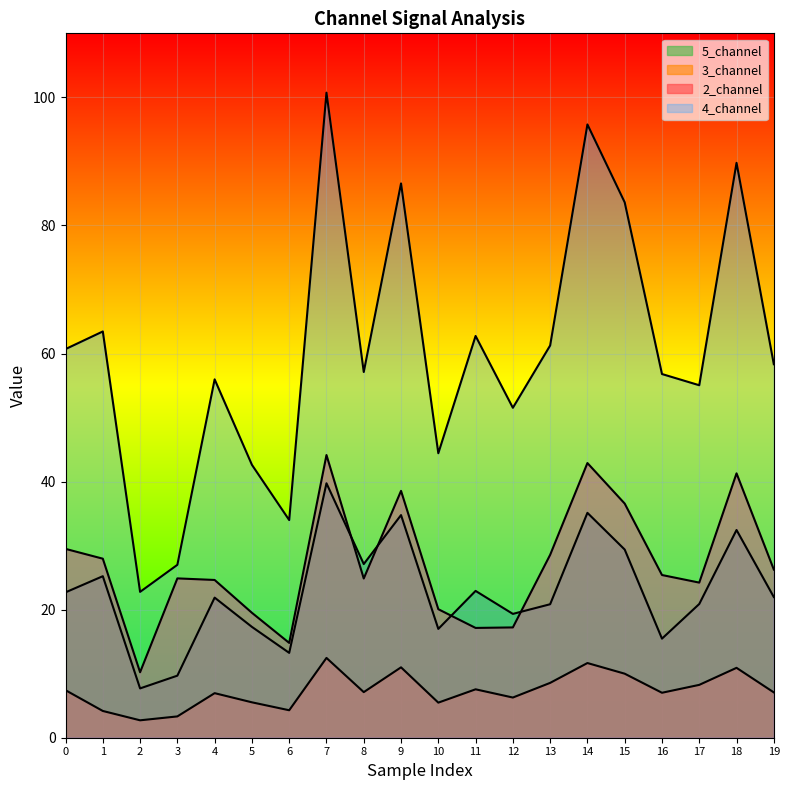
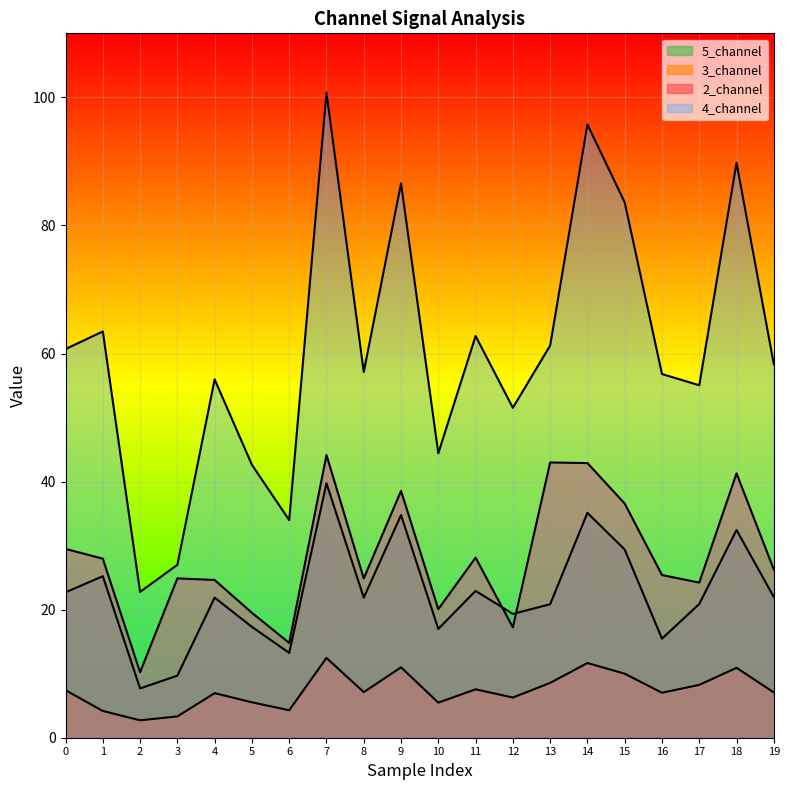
  {
    "5_channel": {
      "0": 23,
      "1": 25,
      "2": 8,
      "3": 10,
      "4": 22,
      "5": 17,
      "6": 13,
      "7": 40,
-     "8": 27,
+     "8": 22,
      "9": 35,
      "10": 17,
      "11": 23,
      "12": 19,
      "13": 21,
      "14": 35,
      "15": 29,
      "16": 15,
      "17": 21,
      "18": 32,
      "19": 22
    },
    "3_channel": {
      "0": 7,
      "1": 4,
      "2": 3,
      "3": 3,
      "4": 7,
      "5": 6,
      "6": 4,
      "7": 12,
      "8": 7,
      "9": 11,
      "10": 5,
      "11": 8,
      "12": 6,
      "13": 9,
      "14": 12,
      "15": 10,
      "16": 7,
      "17": 8,
      "18": 11,
      "19": 7
    },
    "2_channel": {
      "0": 29,
      "1": 28,
      "2": 10,
      "3": 25,
      "4": 25,
      "5": 20,
      "6": 15,
      "7": 44,
      "8": 25,
      "9": 39,
      "10": 20,
-     "11": 17,
+     "11": 28,
      "12": 17,
-     "13": 29,
+     "13": 43,
      "14": 43,
      "15": 37,
      "16": 25,
      "17": 24,
      "18": 41,
      "19": 26
    },
    "4_channel": {
      "0": 61,
      "1": 63,
      "2": 23,
      "3": 27,
      "4": 56,
      "5": 43,
      "6": 34,
      "7": 101,
      "8": 57,
      "9": 87,
      "10": 44,
      "11": 63,
      "12": 52,
      "13": 61,
      "14": 96,
      "15": 84,
      "16": 57,
      "17": 55,
      "18": 90,
      "19": 58
    }
  }
